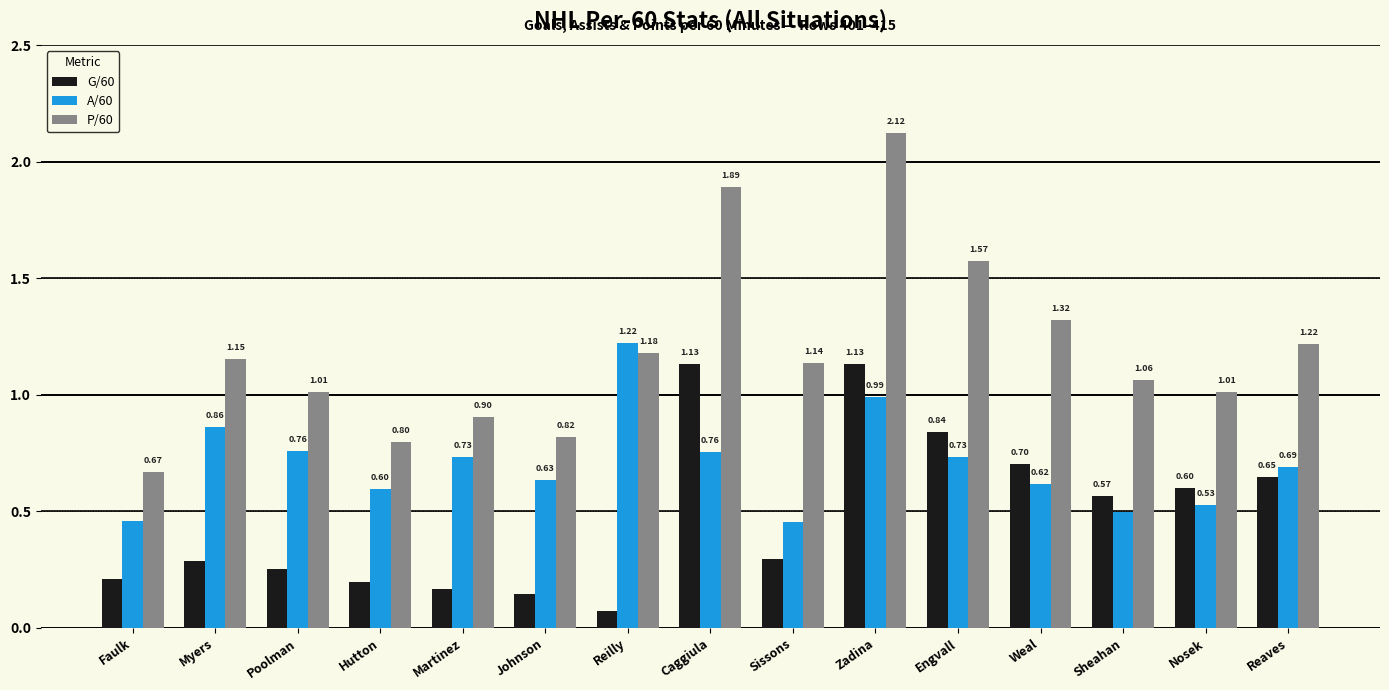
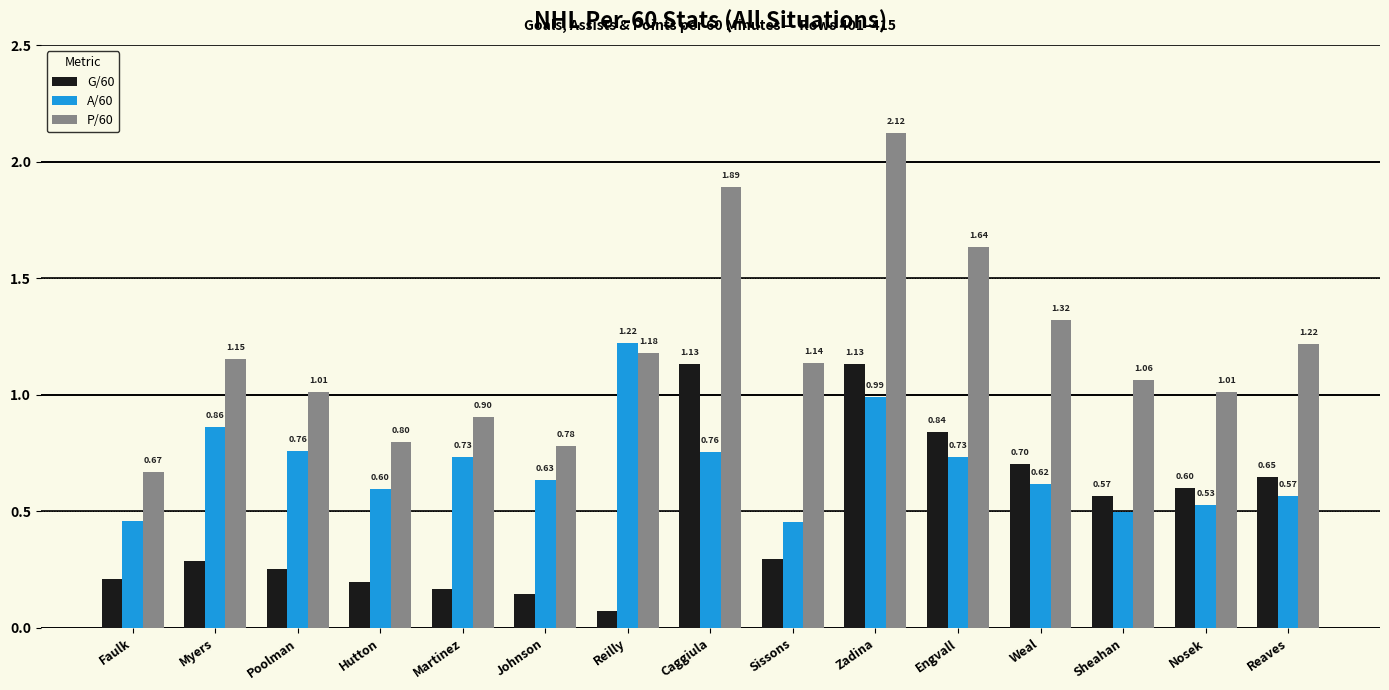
  {
    "G/60": {
      "Caggiula": 1.13,
      "Zadina": 1.13,
      "Engvall": 0.84,
      "Weal": 0.70,
      "Sheahan": 0.57,
      "Nosek": 0.60,
      "Reaves": 0.65
    },
    "A/60": {
      "Myers": 0.86,
      "Poolman": 0.76,
      "Hutton": 0.60,
      "Martinez": 0.73,
      "Johnson": 0.63,
      "Reilly": 1.22,
      "Caggiula": 0.76,
      "Zadina": 0.99,
      "Engvall": 0.73,
      "Weal": 0.62,
      "Nosek": 0.53,
-     "Reaves": 0.69
+     "Reaves": 0.57
    },
    "P/60": {
      "Faulk": 0.67,
      "Myers": 1.15,
      "Poolman": 1.01,
      "Hutton": 0.80,
      "Martinez": 0.90,
-     "Johnson": 0.82,
+     "Johnson": 0.78,
      "Reilly": 1.18,
      "Caggiula": 1.89,
      "Sissons": 1.14,
      "Zadina": 2.12,
-     "Engvall": 1.57,
+     "Engvall": 1.64,
      "Weal": 1.32,
      "Sheahan": 1.06,
      "Nosek": 1.01,
      "Reaves": 1.22
    }
  }
